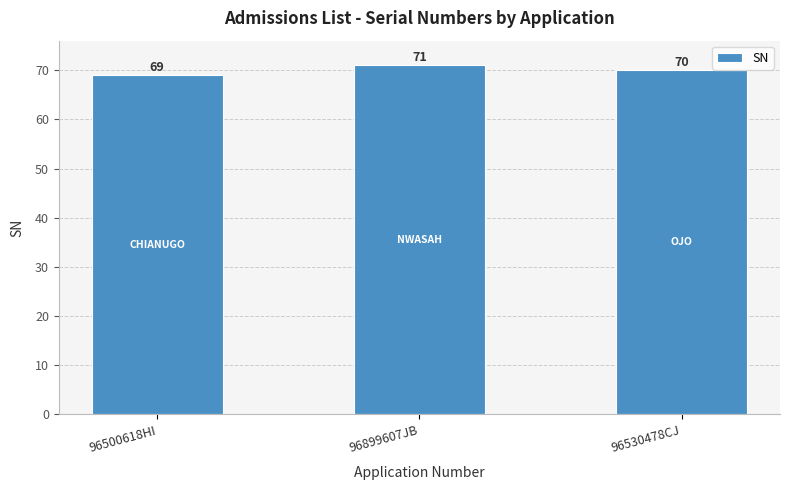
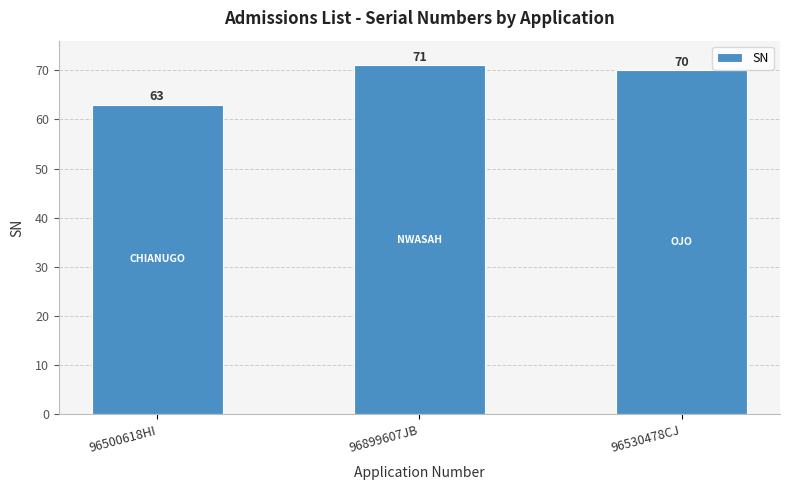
  {
-   "96500618HI": 69,
+   "96500618HI": 63,
    "96899607JB": 71,
    "96530478CJ": 70
  }
